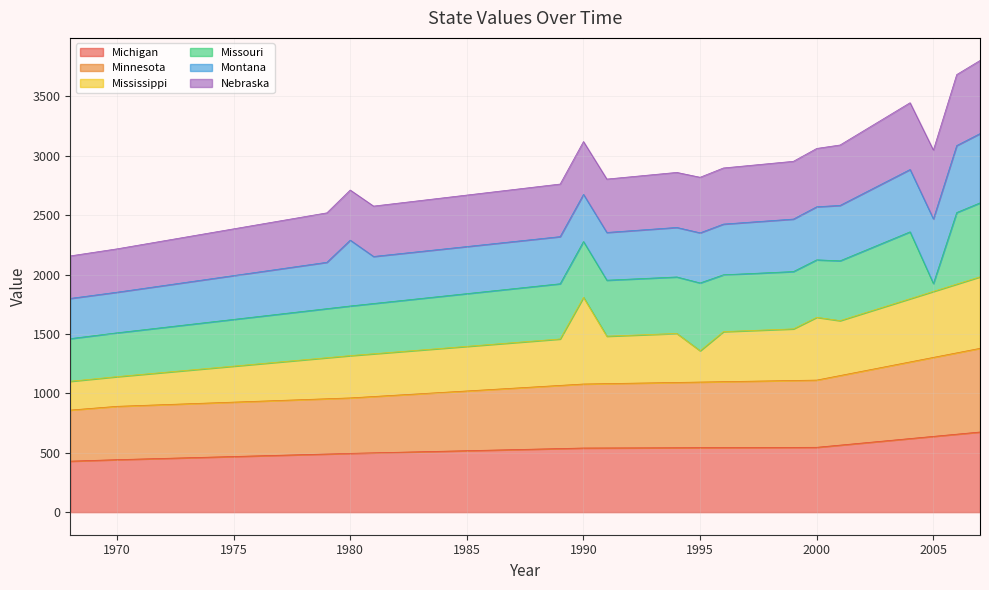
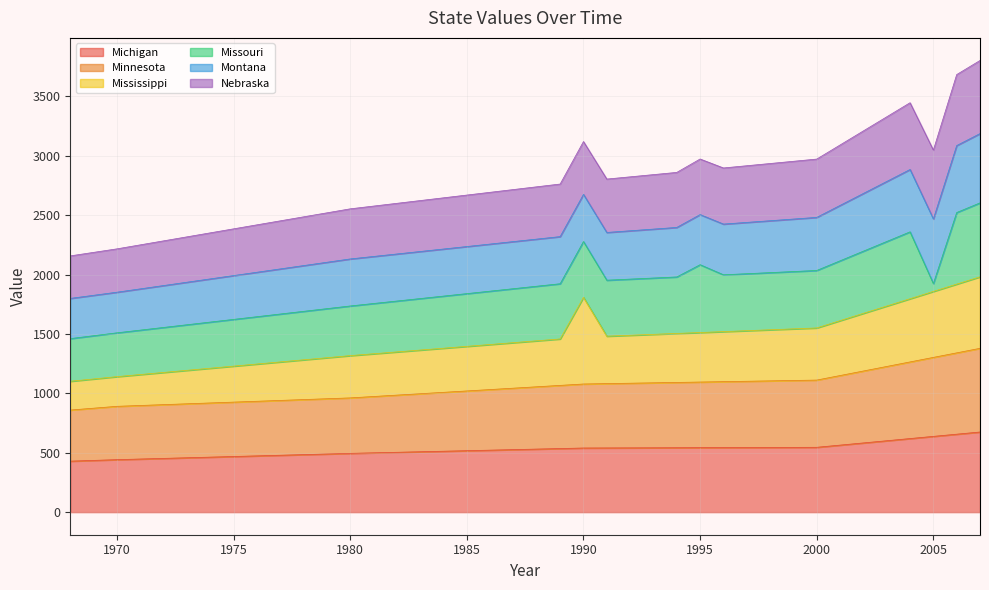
  {
    "Mississippi": {
      "1970": 250,
      "1975": 300,
      "1980": 360,
      "1985": 380,
      "1990": 730,
-     "1995": 260,
-     "2000": 530,
+     "1995": 420,
+     "2000": 440,
      "2005": 560
    },
    "Missouri": {
      "1970": 370,
      "1975": 390,
      "1980": 420,
      "1985": 440,
      "1990": 470,
      "1995": 570,
      "2000": 480,
      "2005": 70
    },
    "Montana": {
      "1970": 340,
      "1975": 370,
-     "1980": 550,
+     "1980": 400,
      "1985": 400,
      "1990": 400,
      "1995": 420,
      "2000": 450,
      "2005": 540
    },
    "Nebraska": {
      "1970": 370,
      "1975": 390,
      "1980": 420,
      "1985": 430,
      "1990": 450,
      "1995": 470,
      "2000": 490,
      "2005": 580
    }
  }
